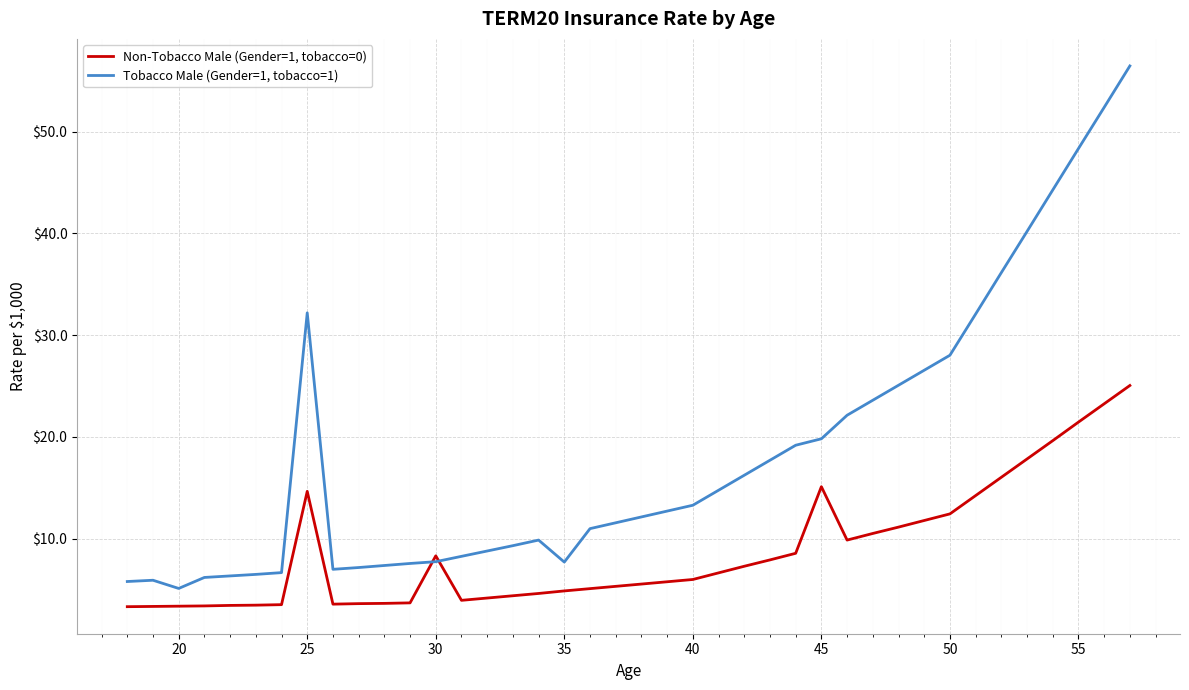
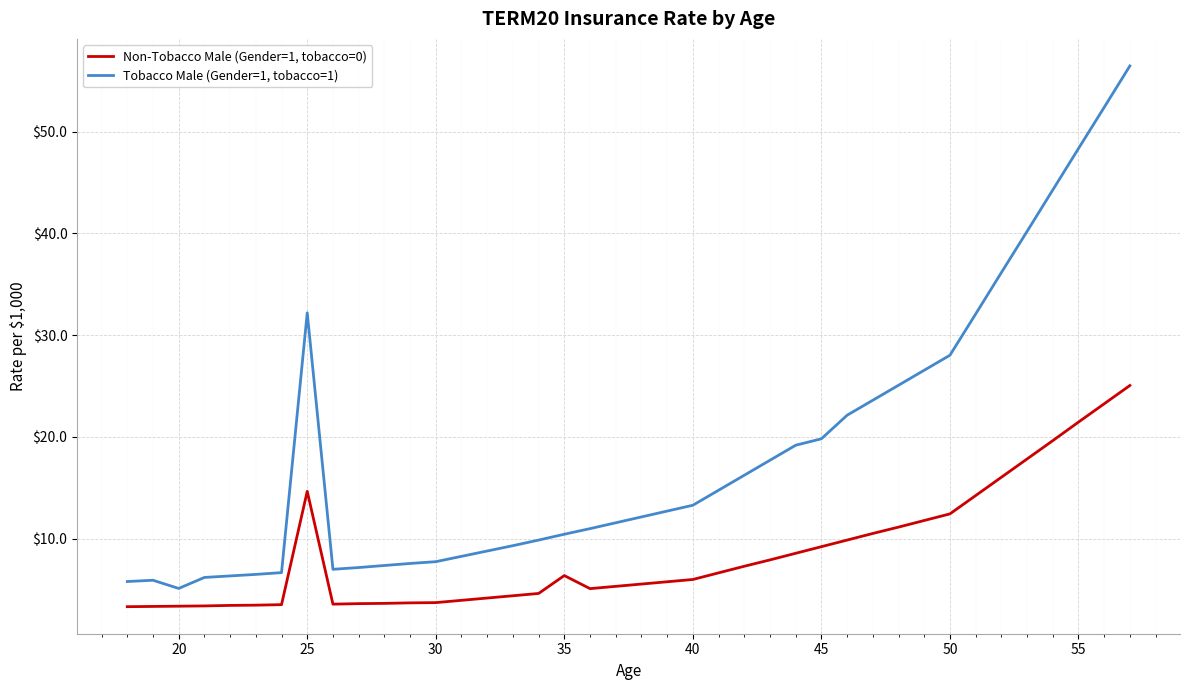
  {
    "Non-Tobacco Male (Gender=1, tobacco=0)": {
      "20": "$3.4",
      "25": "$14.6",
-     "30": "$8.3",
-     "35": "$4.9",
+     "30": "$3.7",
+     "35": "$6.4",
      "40": "$6.0",
-     "45": "$15.1",
+     "45": "$9.2",
      "50": "$12.4",
      "55": "$21.5"
    },
    "Tobacco Male (Gender=1, tobacco=1)": {
      "20": "$5.1",
      "25": "$32.2",
      "30": "$7.7",
-     "35": "$7.7",
+     "35": "$10.4",
      "40": "$13.3",
      "45": "$19.8",
      "50": "$28.0",
      "55": "$48.4"
    }
  }
